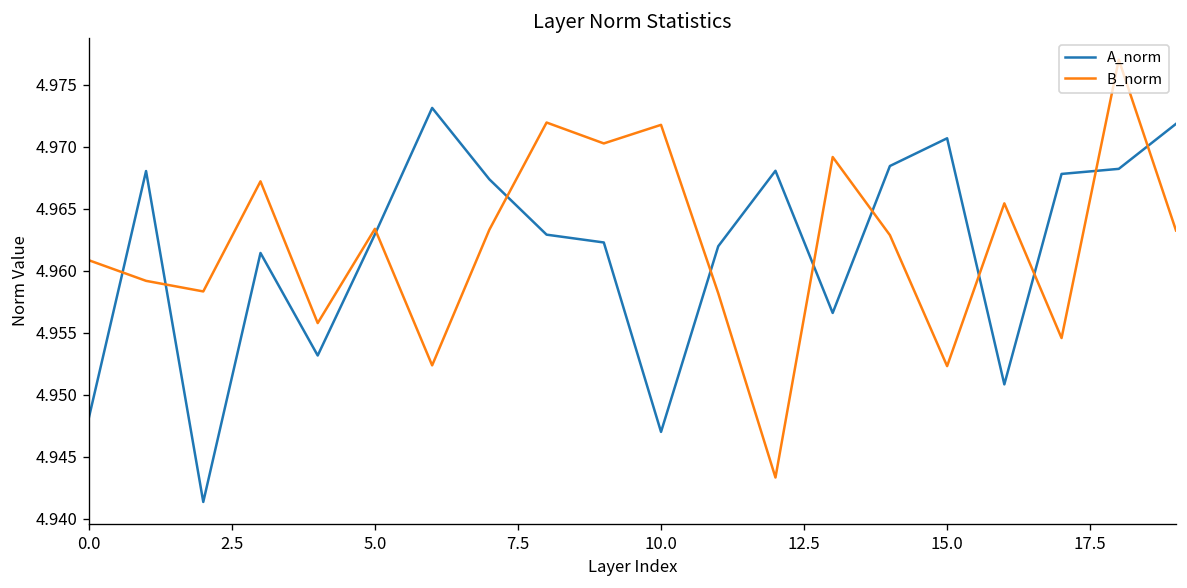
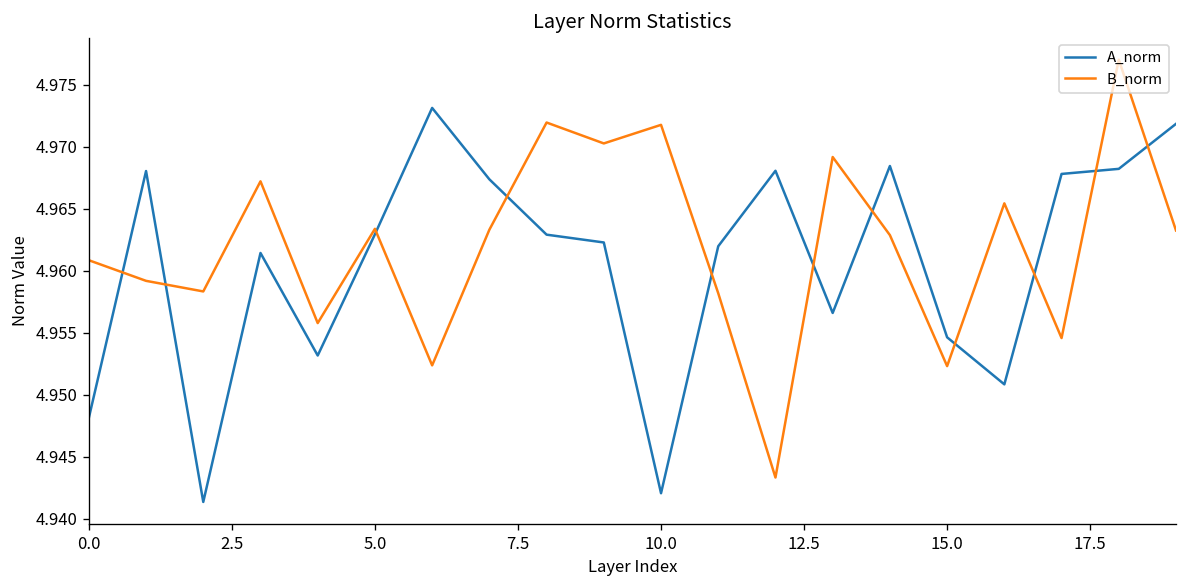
  {
    "A_norm": {
      "0.0": 4.9481,
      "5.0": 4.9629,
-     "10.0": 4.9470,
-     "15.0": 4.9707
+     "10.0": 4.9421,
+     "15.0": 4.9546
    },
    "B_norm": {
      "0.0": 4.9608,
      "5.0": 4.9634,
      "10.0": 4.9718,
      "15.0": 4.9523
    }
  }
